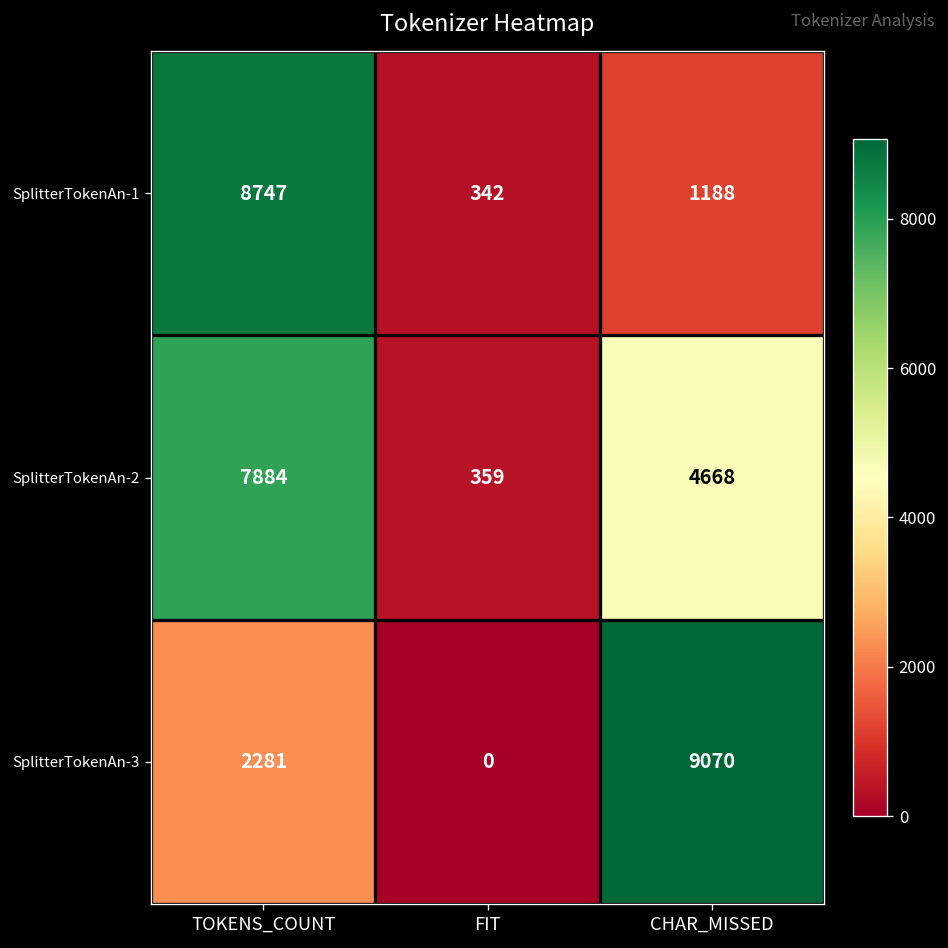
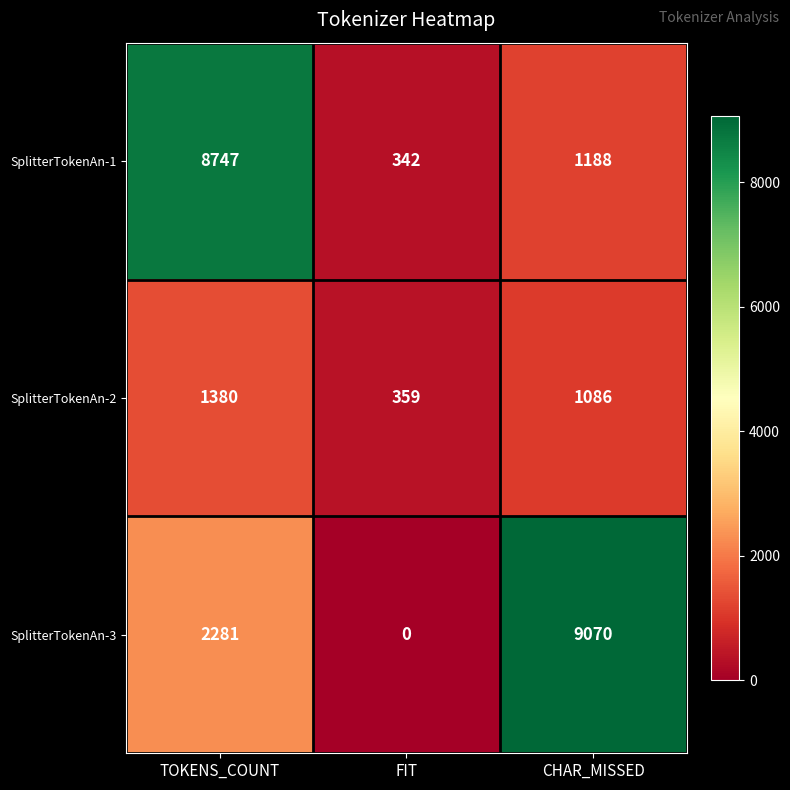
  {
    "SplitterTokenAn-1": {
      "TOKENS_COUNT": 8747,
      "FIT": 342,
      "CHAR_MISSED": 1188
    },
    "SplitterTokenAn-2": {
-     "TOKENS_COUNT": 7884,
+     "TOKENS_COUNT": 1380,
      "FIT": 359,
-     "CHAR_MISSED": 4668
+     "CHAR_MISSED": 1086
    },
    "SplitterTokenAn-3": {
      "TOKENS_COUNT": 2281,
      "FIT": 0,
      "CHAR_MISSED": 9070
    }
  }
